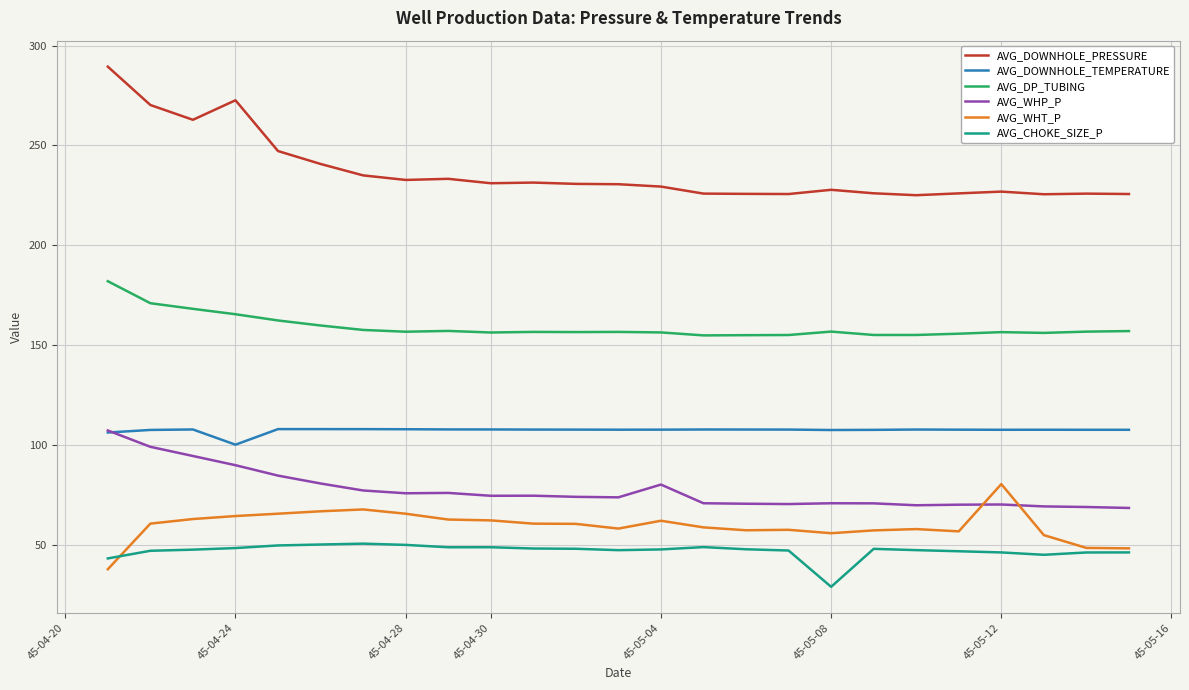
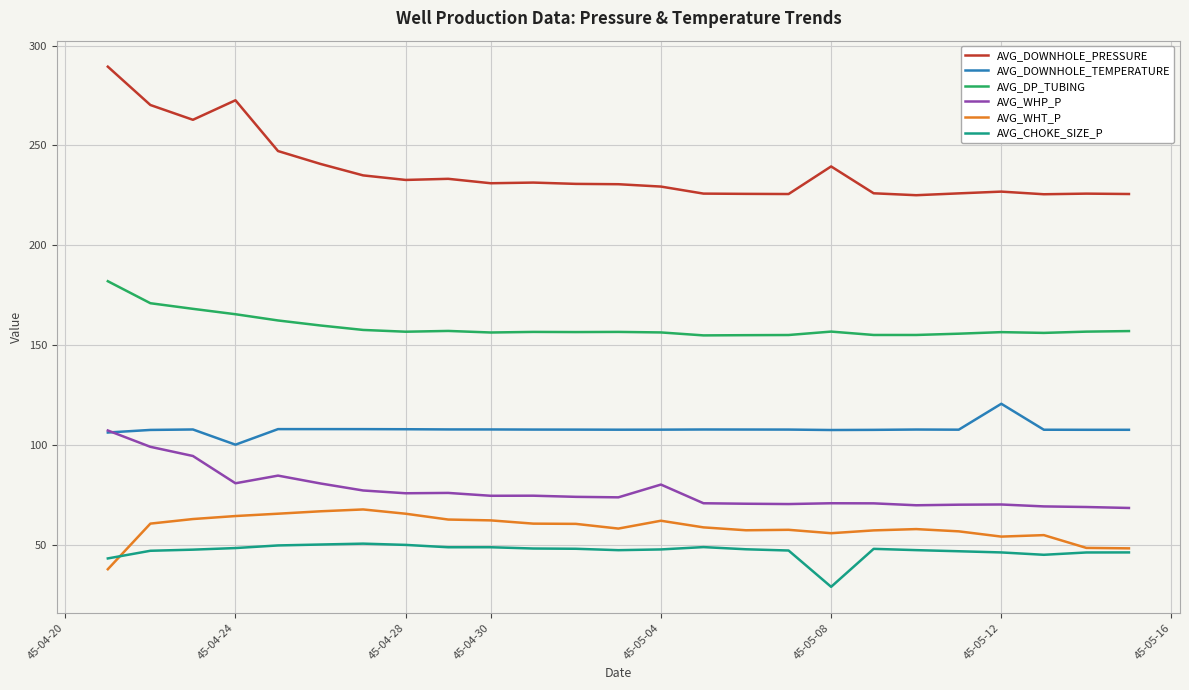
  {
    "AVG_DOWNHOLE_PRESSURE": {
      "45-04-24": 273,
      "45-04-28": 233,
      "45-04-30": 231,
      "45-05-04": 229,
-     "45-05-08": 228,
+     "45-05-08": 240,
      "45-05-12": 227
    },
    "AVG_DOWNHOLE_TEMPERATURE": {
      "45-04-24": 100,
      "45-04-28": 108,
      "45-04-30": 108,
      "45-05-04": 108,
      "45-05-08": 108,
-     "45-05-12": 108
+     "45-05-12": 121
    },
    "AVG_WHP_P": {
-     "45-04-24": 90,
+     "45-04-24": 81,
      "45-04-28": 76,
      "45-04-30": 75,
      "45-05-04": 80,
      "45-05-08": 71,
      "45-05-12": 70
    },
    "AVG_WHT_P": {
      "45-04-24": 65,
      "45-04-28": 66,
      "45-04-30": 62,
      "45-05-04": 62,
      "45-05-08": 56,
-     "45-05-12": 81
+     "45-05-12": 54
    }
  }
